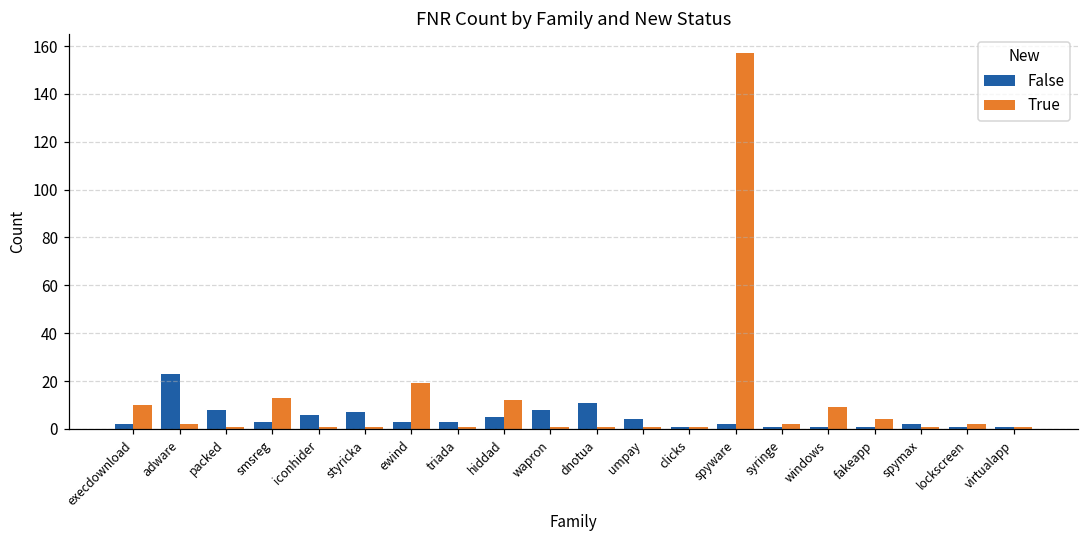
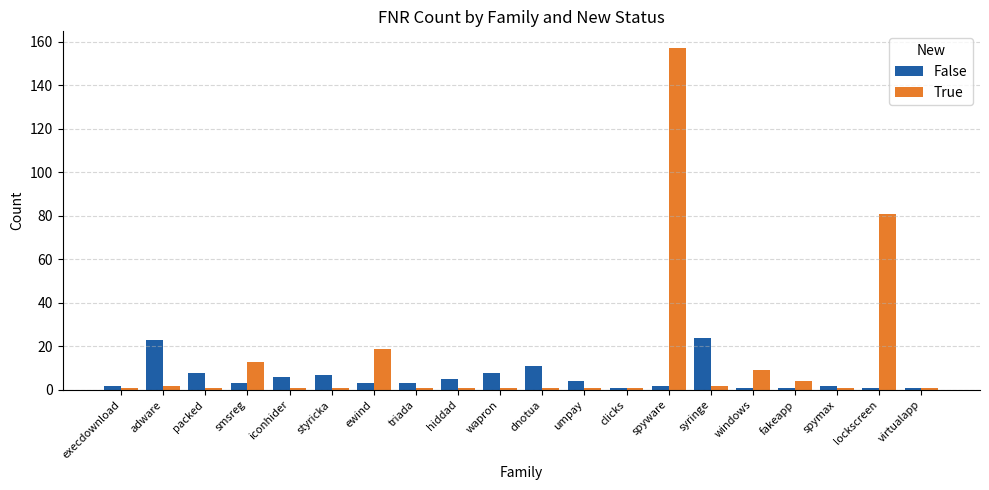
  {
    "False": {
      "execdownload": 2,
      "adware": 23,
      "packed": 8,
      "smsreg": 3,
      "iconhider": 6,
      "styricka": 7,
      "ewind": 3,
      "triada": 3,
      "hiddad": 5,
      "wapron": 8,
      "dnotua": 11,
      "umpay": 4,
      "spyware": 2,
-     "syringe": 1,
+     "syringe": 24,
      "spymax": 2
    },
    "True": {
-     "execdownload": 10,
+     "execdownload": 1,
      "adware": 2,
      "smsreg": 13,
      "ewind": 19,
-     "hiddad": 12,
+     "hiddad": 1,
      "spyware": 157,
      "syringe": 2,
      "windows": 9,
      "fakeapp": 4,
-     "lockscreen": 2
+     "lockscreen": 81
    }
  }
